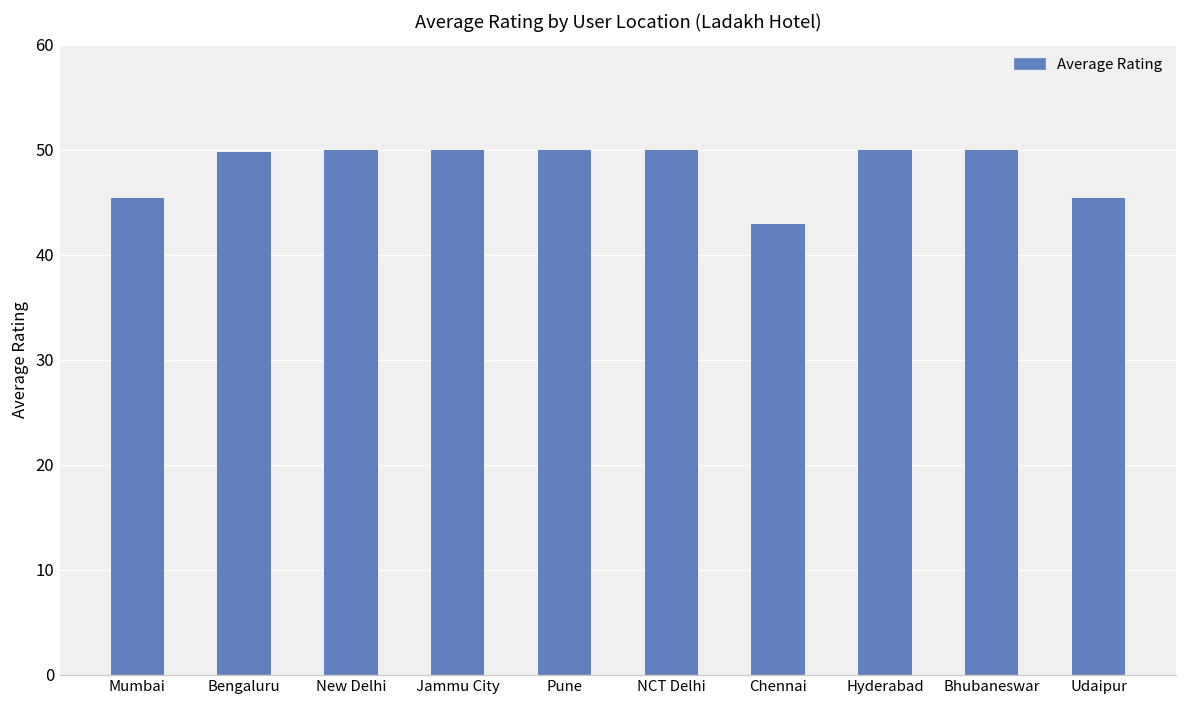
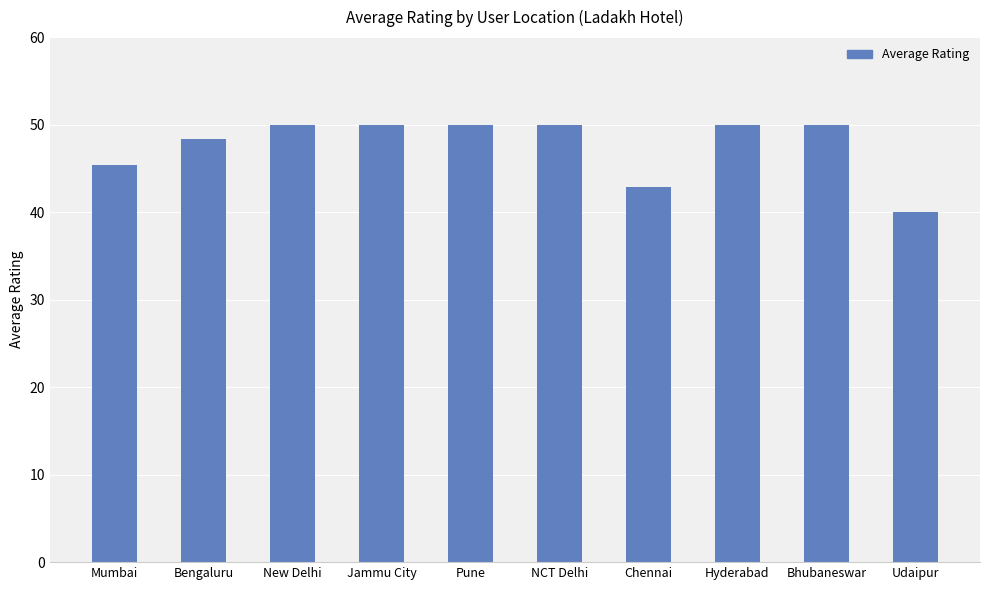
  {
    "Mumbai": 45,
-   "Bengaluru": 50,
+   "Bengaluru": 48,
    "New Delhi": 50,
    "Jammu City": 50,
    "Pune": 50,
    "NCT Delhi": 50,
    "Chennai": 43,
    "Hyderabad": 50,
    "Bhubaneswar": 50,
-   "Udaipur": 45
+   "Udaipur": 40
  }
